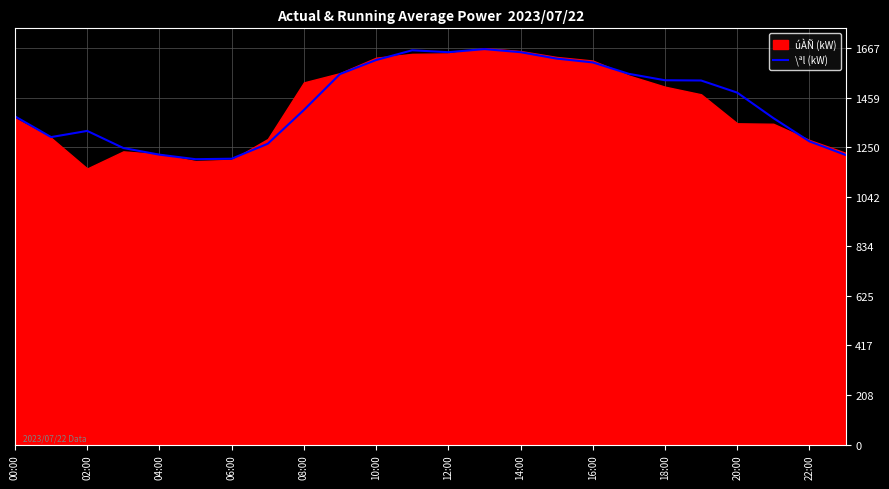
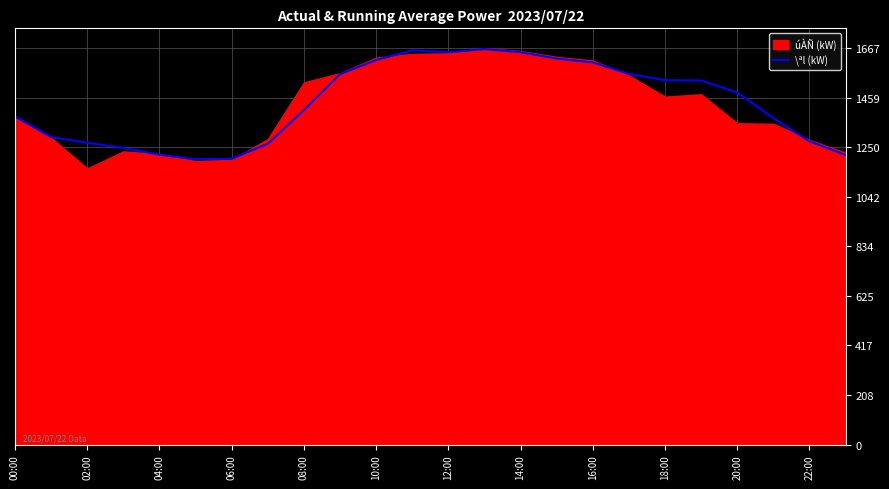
  {
    "\\ªl (kW)": {
-     "02:00": 1320,
+     "02:00": 1270,
      "08:00": 1410,
      "18:00": 1530,
      "20:00": 1480
    },
    "úÀÑ (kW)": {
      "02:00": 1160,
      "08:00": 1520,
-     "18:00": 1510,
+     "18:00": 1460,
      "20:00": 1350
    }
  }
